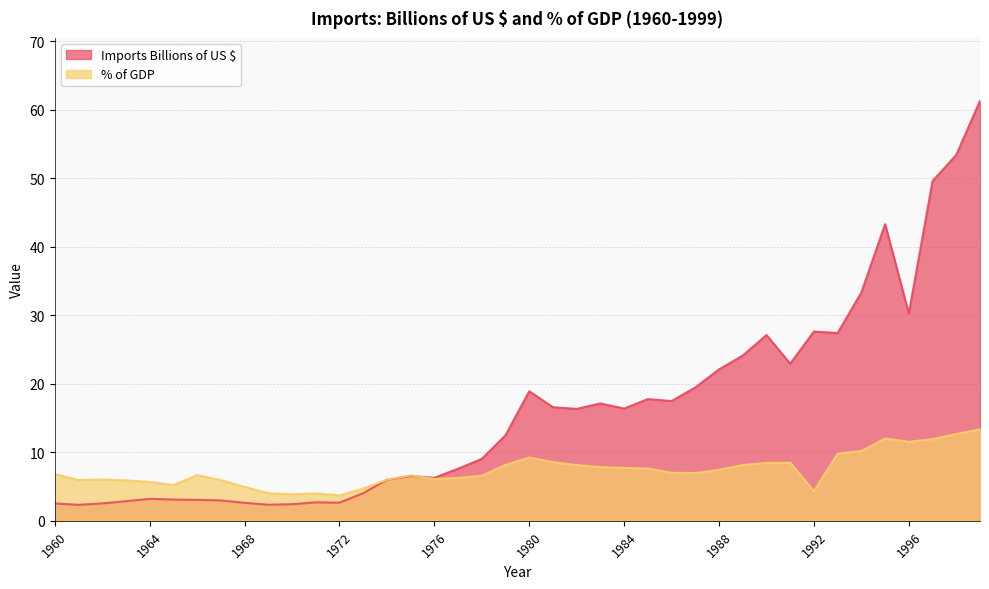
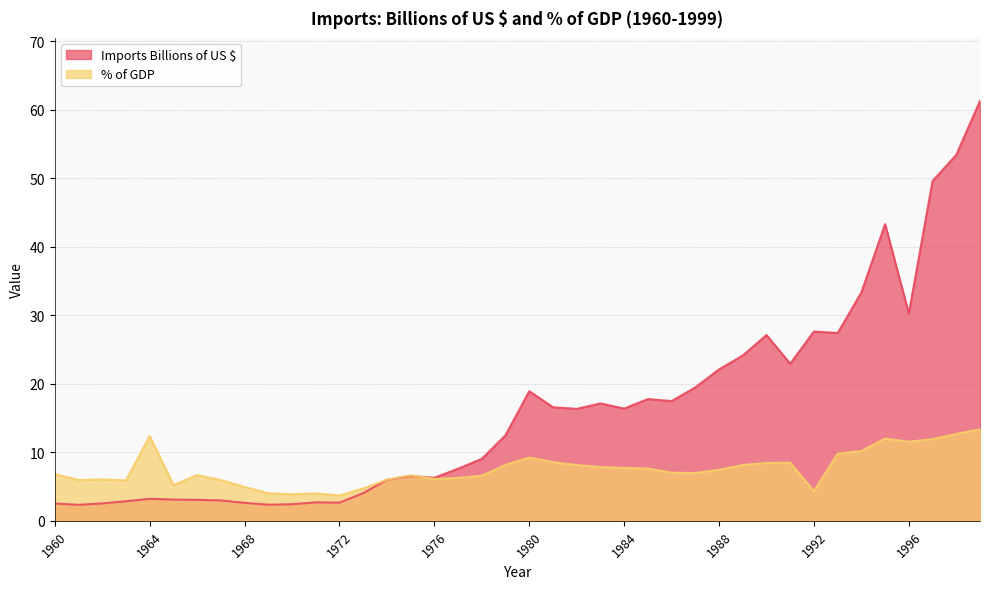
  {
    "Imports Billions of US $": {
      "1960": 3,
      "1964": 3,
      "1968": 3,
      "1972": 3,
      "1980": 19,
      "1984": 16,
      "1988": 22,
      "1992": 28,
      "1996": 30
    },
    "% of GDP": {
      "1960": 7,
-     "1964": 6,
+     "1964": 12,
      "1968": 5,
      "1972": 4,
      "1980": 9,
      "1984": 8,
      "1988": 7,
      "1992": 4,
      "1996": 12
    }
  }
